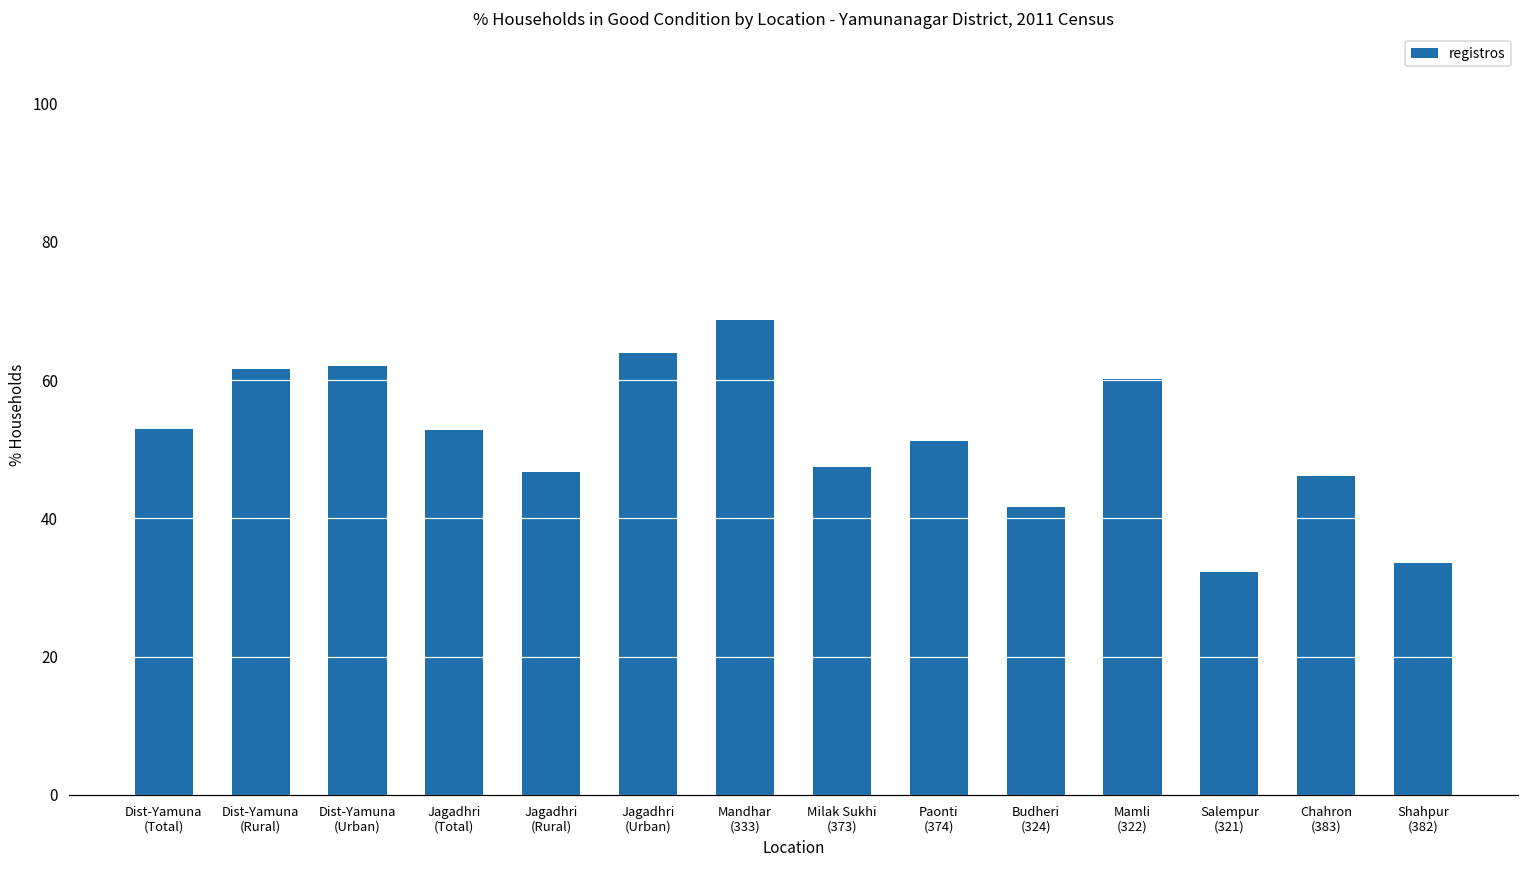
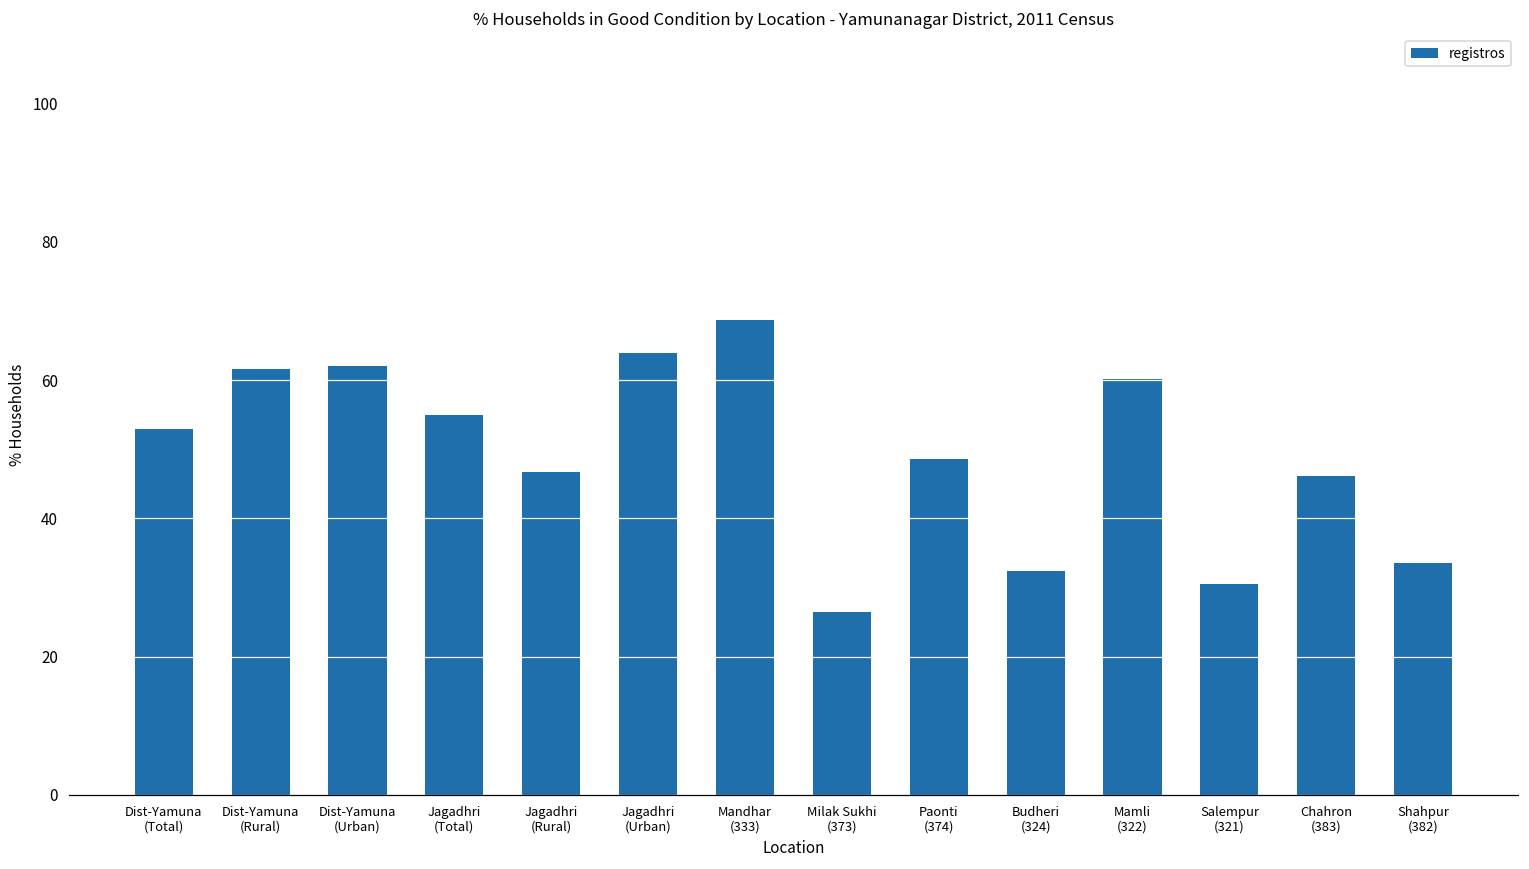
  {
    "Dist-Yamuna (Total)": 53,
    "Dist-Yamuna (Rural)": 62,
    "Dist-Yamuna (Urban)": 62,
-   "Jagadhri (Total)": 53,
+   "Jagadhri (Total)": 55,
    "Jagadhri (Rural)": 47,
    "Jagadhri (Urban)": 64,
    "Mandhar (333)": 69,
-   "Milak Sukhi (373)": 47,
-   "Paonti (374)": 51,
-   "Budheri (324)": 42,
+   "Milak Sukhi (373)": 26,
+   "Paonti (374)": 49,
+   "Budheri (324)": 32,
    "Mamli (322)": 60,
-   "Salempur (321)": 32,
+   "Salempur (321)": 31,
    "Chahron (383)": 46,
    "Shahpur (382)": 34
  }
